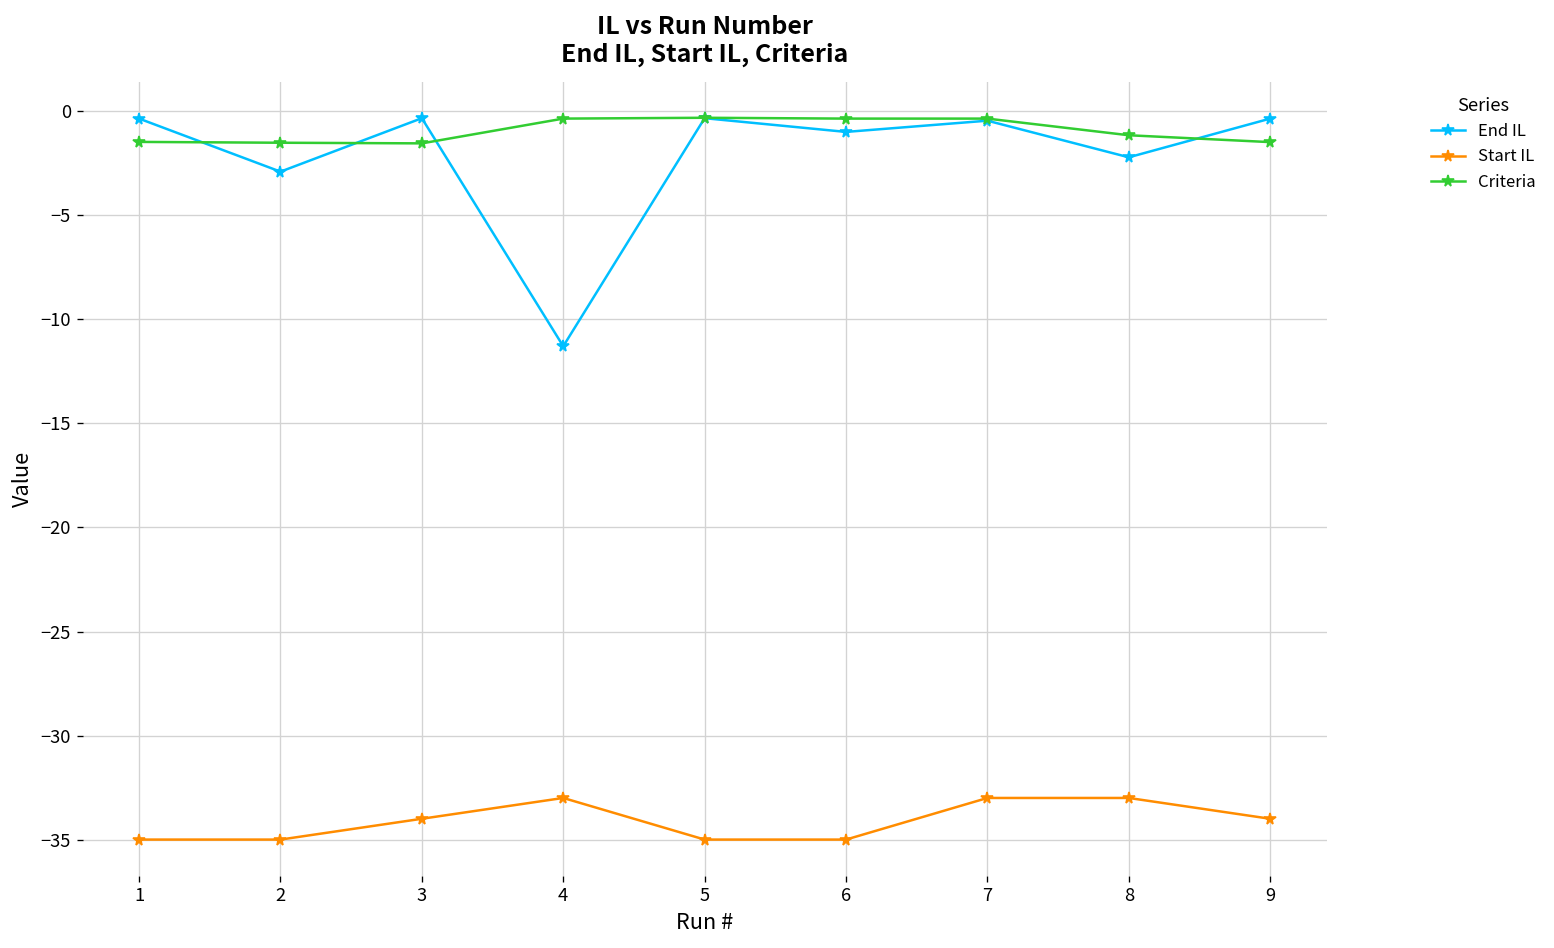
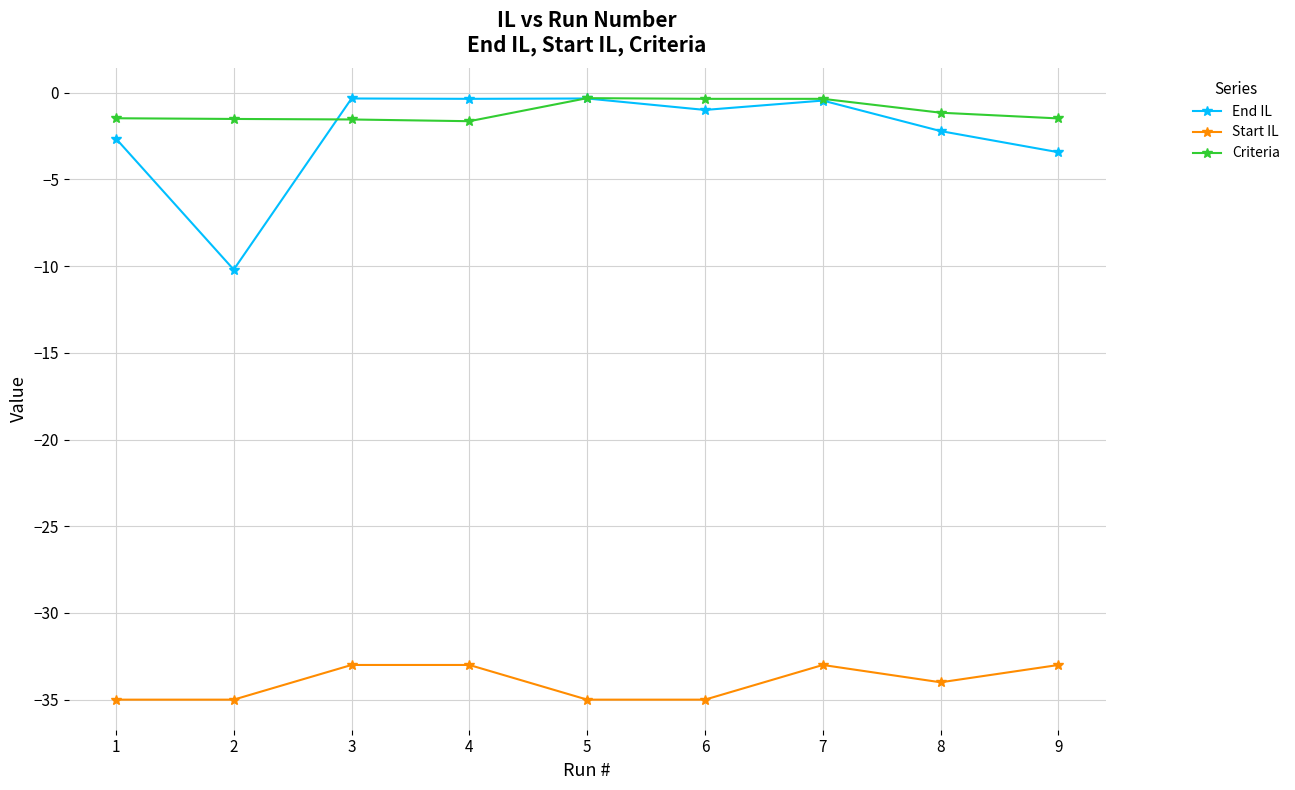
  {
    "End IL": {
-     "1": -0.4,
-     "2": -2.9,
+     "1": -2.6,
+     "2": -10.2,
      "3": -0.3,
-     "4": -11.3,
+     "4": -0.4,
      "6": -1.0,
      "8": -2.2,
-     "9": -0.4
+     "9": -3.4
    },
    "Start IL": {
      "1": -35,
      "2": -35,
-     "3": -34,
+     "3": -33,
      "4": -33,
      "5": -35,
      "6": -35,
      "7": -33,
-     "8": -33,
-     "9": -34
+     "8": -34,
+     "9": -33
    },
    "Criteria": {
      "1": -1.5,
      "2": -1.5,
      "3": -1.5,
-     "4": -0.4,
+     "4": -1.6,
      "6": -0.4,
      "8": -1.2,
      "9": -1.5
    }
  }
